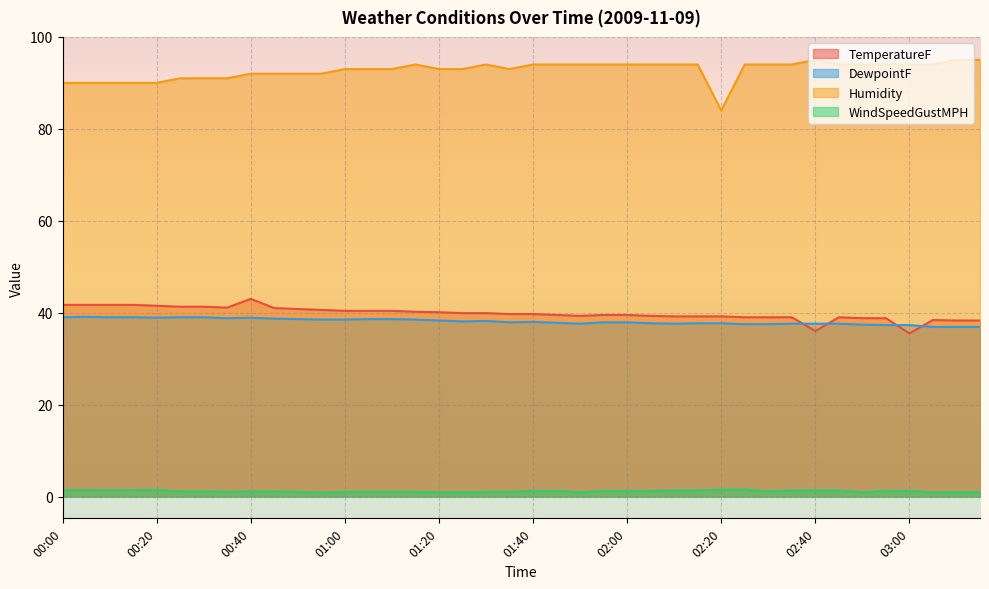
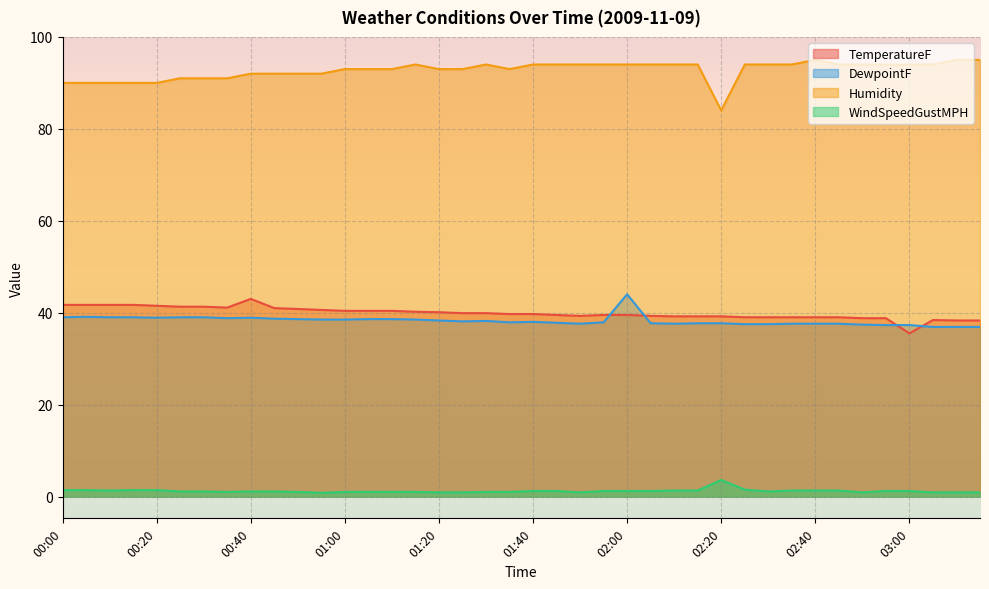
  {
    "TemperatureF": {
      "00:00": 42,
      "00:20": 42,
      "00:40": 43,
      "01:00": 40,
      "01:20": 40,
      "01:40": 40,
      "02:00": 40,
      "02:20": 39,
-     "02:40": 36,
+     "02:40": 39,
      "03:00": 36
    },
    "DewpointF": {
      "00:00": 39,
      "00:20": 39,
      "00:40": 39,
      "01:00": 39,
      "01:20": 38,
      "01:40": 38,
-     "02:00": 38,
+     "02:00": 44,
      "02:20": 38,
      "02:40": 38,
      "03:00": 37
    },
    "Humidity": {
      "00:00": 90,
      "00:20": 90,
      "00:40": 92,
      "01:00": 93,
      "01:20": 93,
      "01:40": 94,
      "02:00": 94,
      "02:20": 84
    },
    "WindSpeedGustMPH": {
      "00:00": 1,
      "00:20": 1,
      "00:40": 1,
      "01:00": 1,
      "01:20": 1,
      "01:40": 1,
      "02:00": 1,
-     "02:20": 2,
+     "02:20": 4,
      "02:40": 1,
      "03:00": 1
    }
  }
